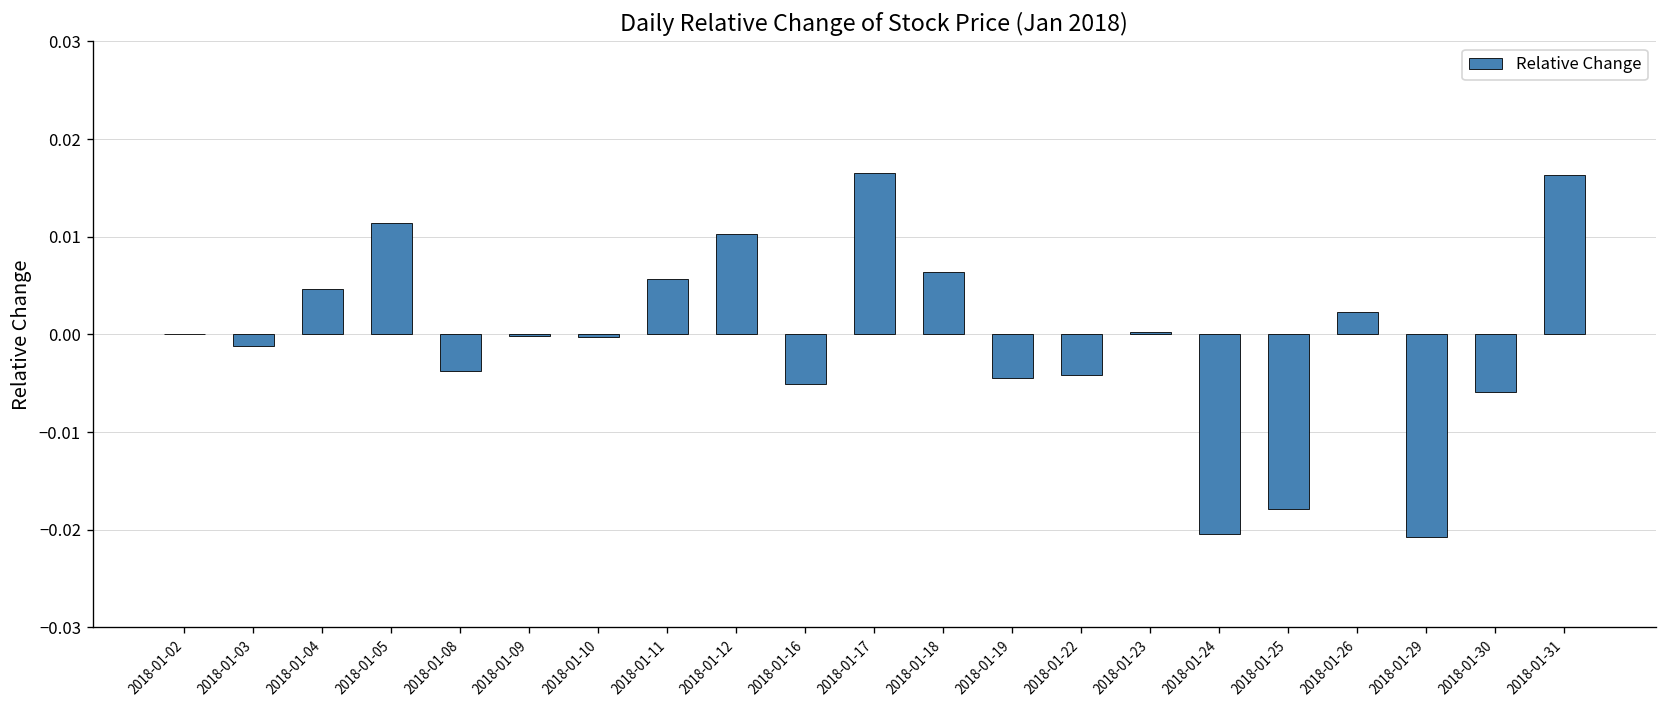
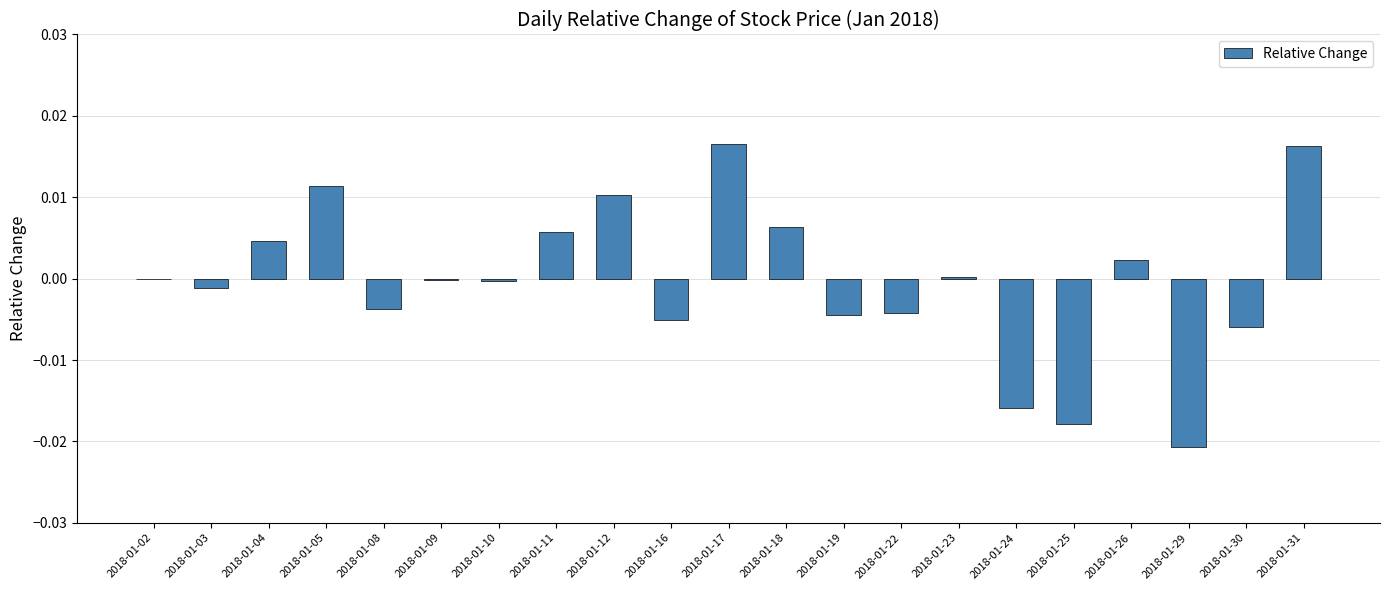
  {
    "2018-01-02": 0.000,
    "2018-01-03": -0.001,
    "2018-01-04": 0.005,
    "2018-01-05": 0.011,
    "2018-01-08": -0.004,
    "2018-01-11": 0.006,
    "2018-01-12": 0.010,
    "2018-01-16": -0.005,
    "2018-01-17": 0.017,
    "2018-01-18": 0.006,
    "2018-01-19": -0.004,
    "2018-01-22": -0.004,
-   "2018-01-24": -0.020,
+   "2018-01-24": -0.016,
    "2018-01-25": -0.018,
    "2018-01-26": 0.002,
    "2018-01-29": -0.021,
    "2018-01-30": -0.006,
    "2018-01-31": 0.016
  }
